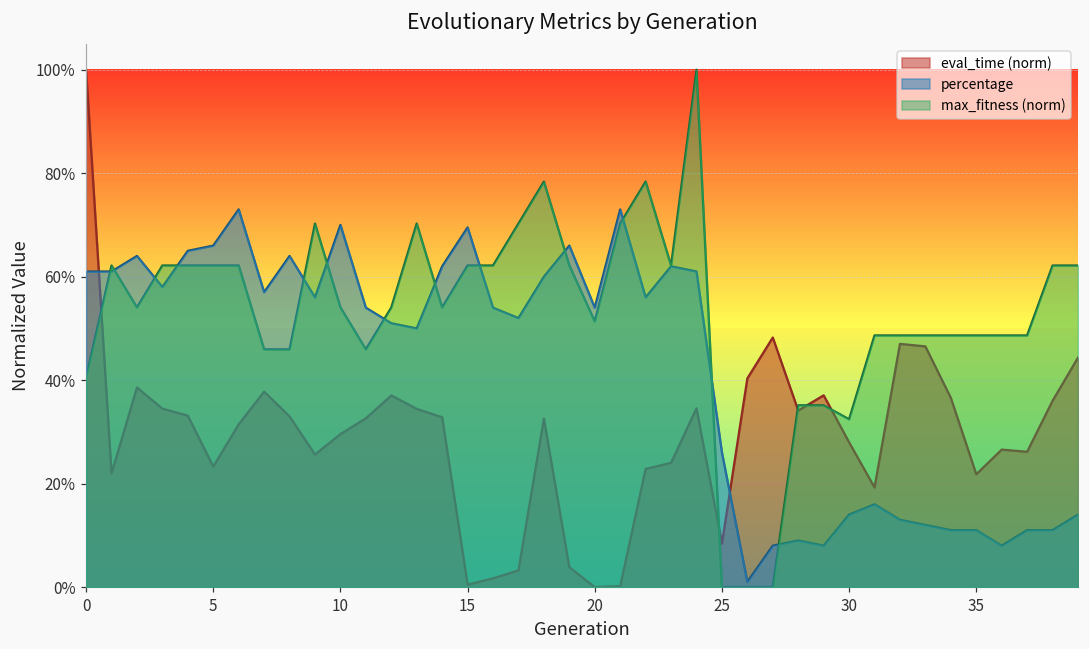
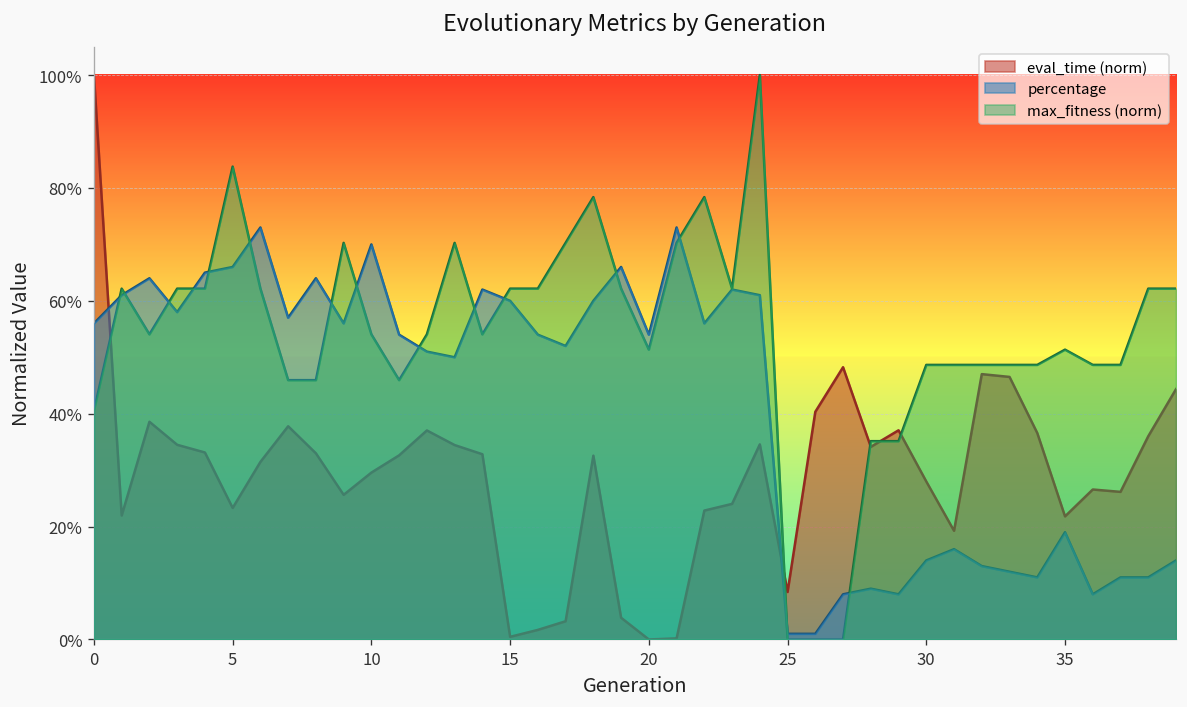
  {
    "eval_time (norm)": {
      "0": "100%",
      "5": "23%",
      "10": "30%",
      "15": "0%",
      "20": "0%",
      "25": "8%",
      "30": "28%",
      "35": "22%"
    },
    "percentage": {
-     "0": "61%",
+     "0": "56%",
      "5": "66%",
      "10": "70%",
-     "15": "70%",
+     "15": "60%",
      "20": "54%",
-     "25": "26%",
+     "25": "1%",
      "30": "14%",
-     "35": "11%"
+     "35": "19%"
    },
    "max_fitness (norm)": {
      "0": "41%",
-     "5": "62%",
+     "5": "84%",
      "10": "54%",
      "15": "62%",
      "20": "51%",
      "25": "0%",
-     "30": "32%",
-     "35": "49%"
+     "30": "49%",
+     "35": "51%"
    }
  }
